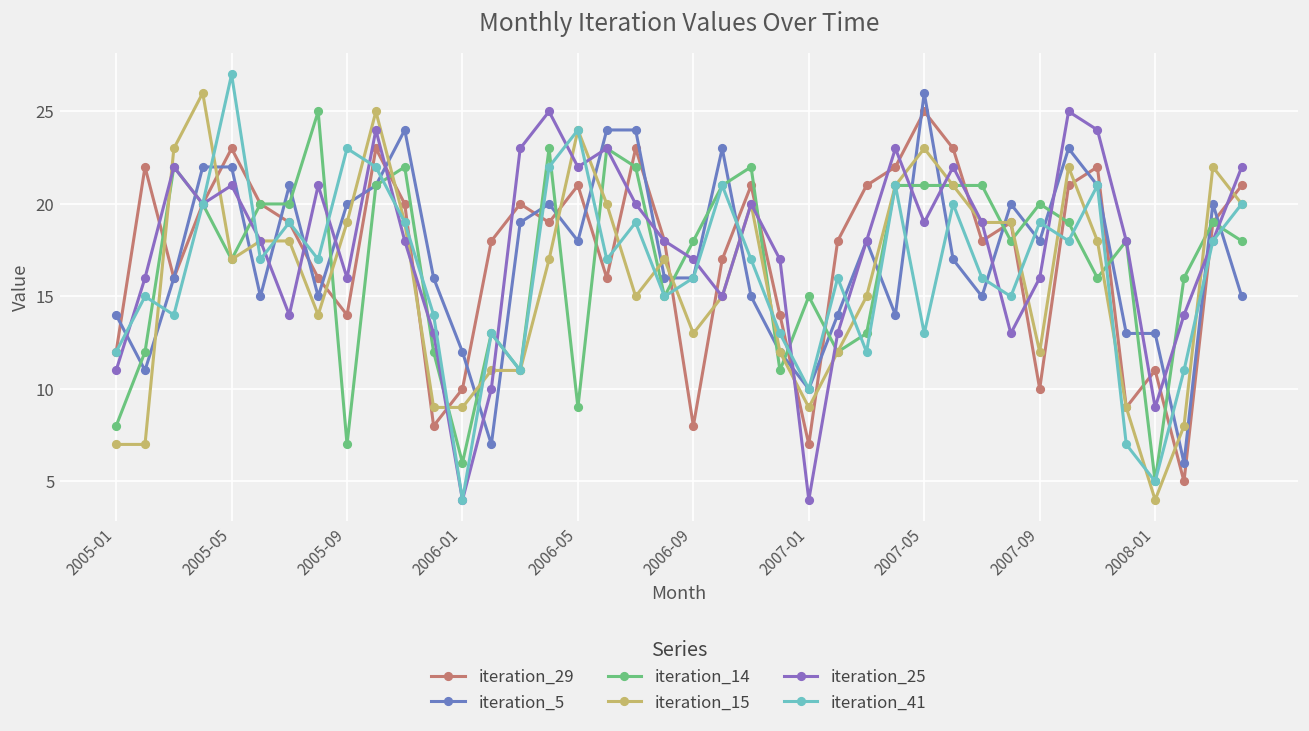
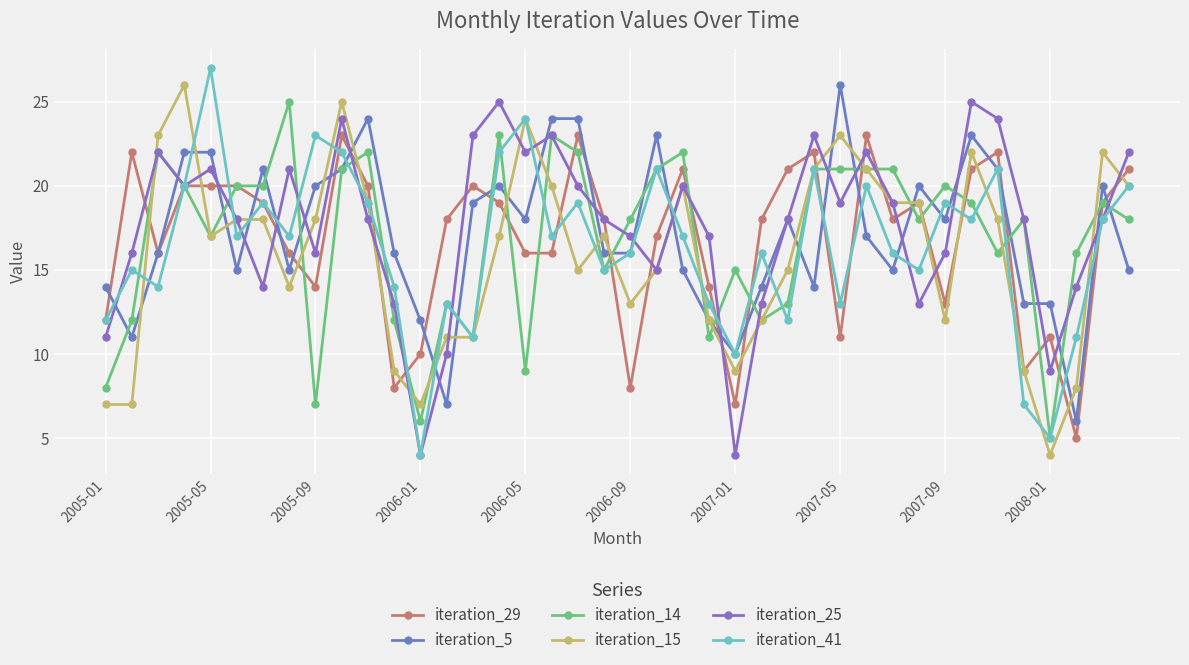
  {
    "iteration_29": {
-     "2005-05": 23,
+     "2005-05": 20,
      "2005-09": 14,
      "2006-01": 10,
-     "2006-05": 21,
+     "2006-05": 16,
      "2006-09": 8,
      "2007-01": 7,
-     "2007-05": 25,
-     "2007-09": 10,
+     "2007-05": 11,
+     "2007-09": 13,
      "2008-01": 11
    },
    "iteration_14": {
      "2005-01": 8,
      "2005-09": 7,
      "2006-01": 6,
      "2006-05": 9,
      "2006-09": 18,
      "2007-01": 15,
      "2007-05": 21,
      "2007-09": 20
    },
    "iteration_15": {
      "2005-01": 7,
-     "2005-09": 19,
-     "2006-01": 9,
+     "2005-09": 18,
+     "2006-01": 7,
      "2006-09": 13,
      "2007-01": 9,
      "2007-05": 23,
      "2007-09": 12,
      "2008-01": 4
    },
    "iteration_41": {
      "2005-05": 27,
      "2005-09": 23,
      "2007-05": 13,
      "2007-09": 19
    }
  }
